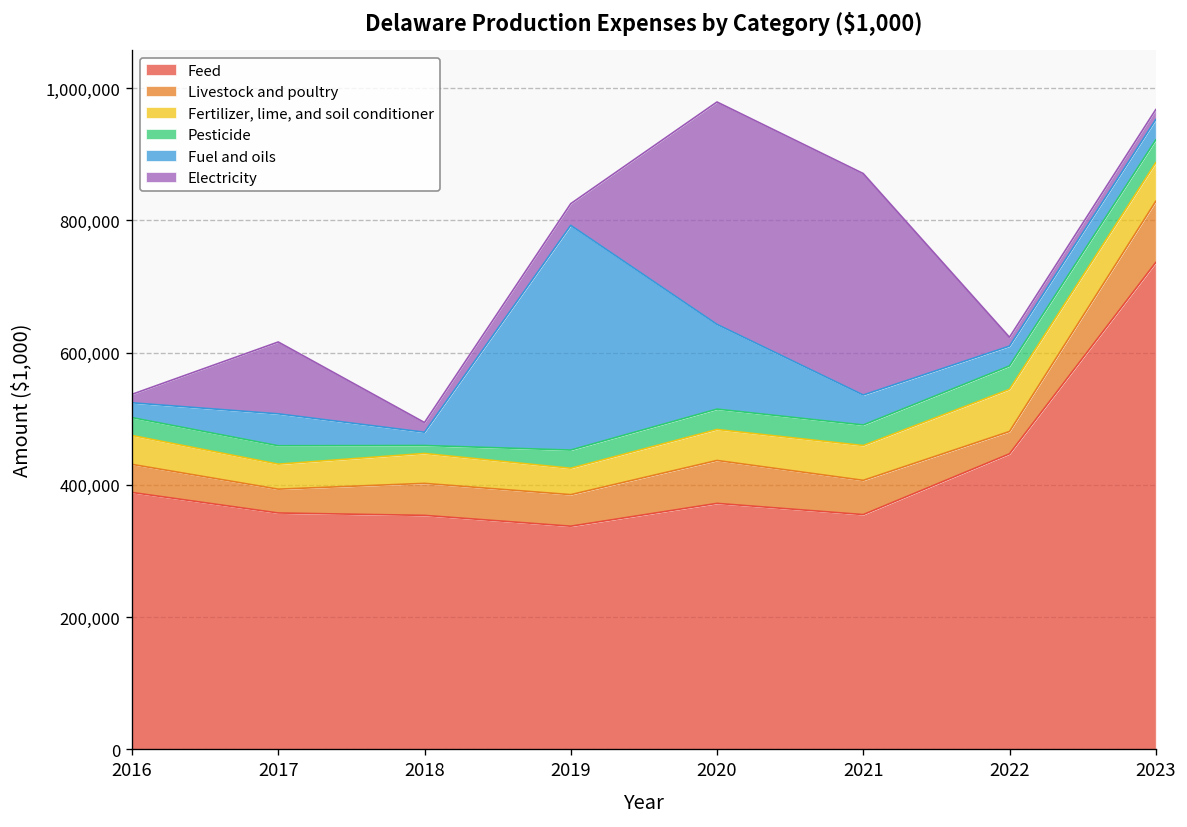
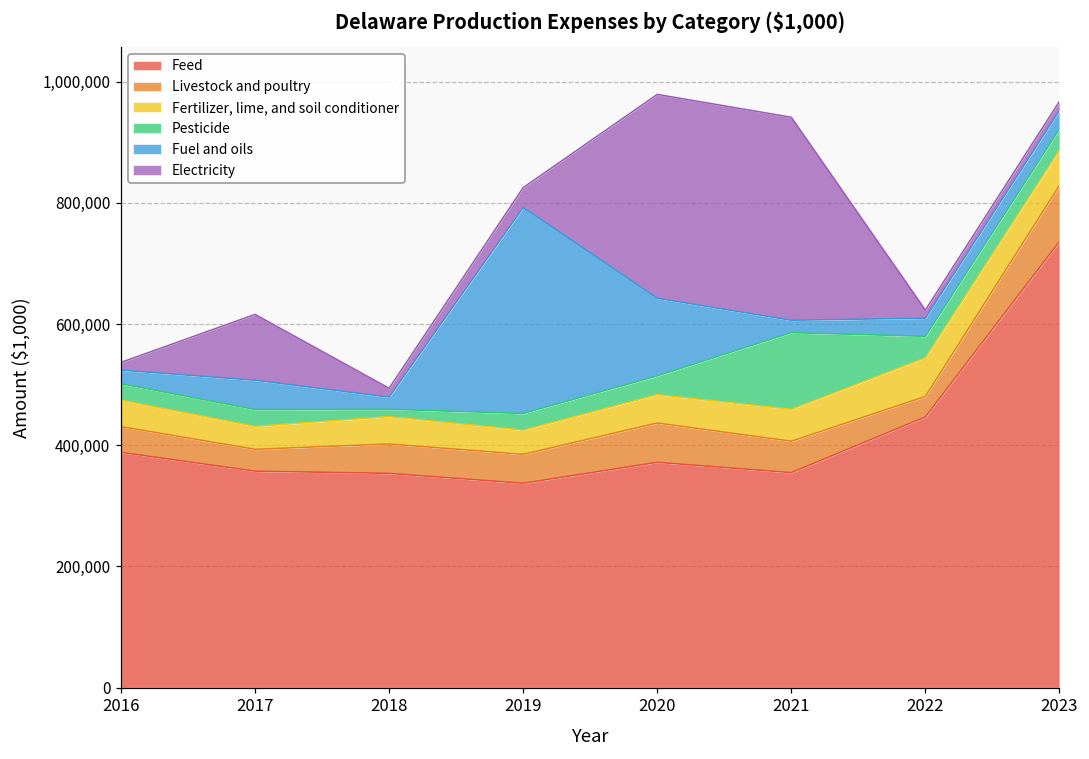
  {
    "Fertilizer, lime, and soil conditioner": {
      "2016": "40,000",
      "2017": "40,000",
      "2018": "50,000",
      "2019": "40,000",
      "2020": "50,000",
      "2021": "50,000",
      "2022": "60,000",
      "2023": "60,000"
    },
    "Pesticide": {
      "2016": "30,000",
      "2017": "30,000",
      "2018": "10,000",
      "2019": "30,000",
      "2020": "30,000",
-     "2021": "30,000",
+     "2021": "130,000",
      "2022": "40,000",
      "2023": "30,000"
    },
    "Fuel and oils": {
      "2016": "20,000",
      "2017": "50,000",
      "2018": "20,000",
      "2019": "340,000",
      "2020": "130,000",
-     "2021": "50,000",
+     "2021": "20,000",
      "2022": "30,000",
      "2023": "30,000"
    },
    "Electricity": {
      "2016": "10,000",
      "2017": "110,000",
      "2018": "10,000",
      "2019": "30,000",
      "2020": "340,000",
      "2021": "340,000",
      "2022": "10,000",
      "2023": "20,000"
    }
  }
